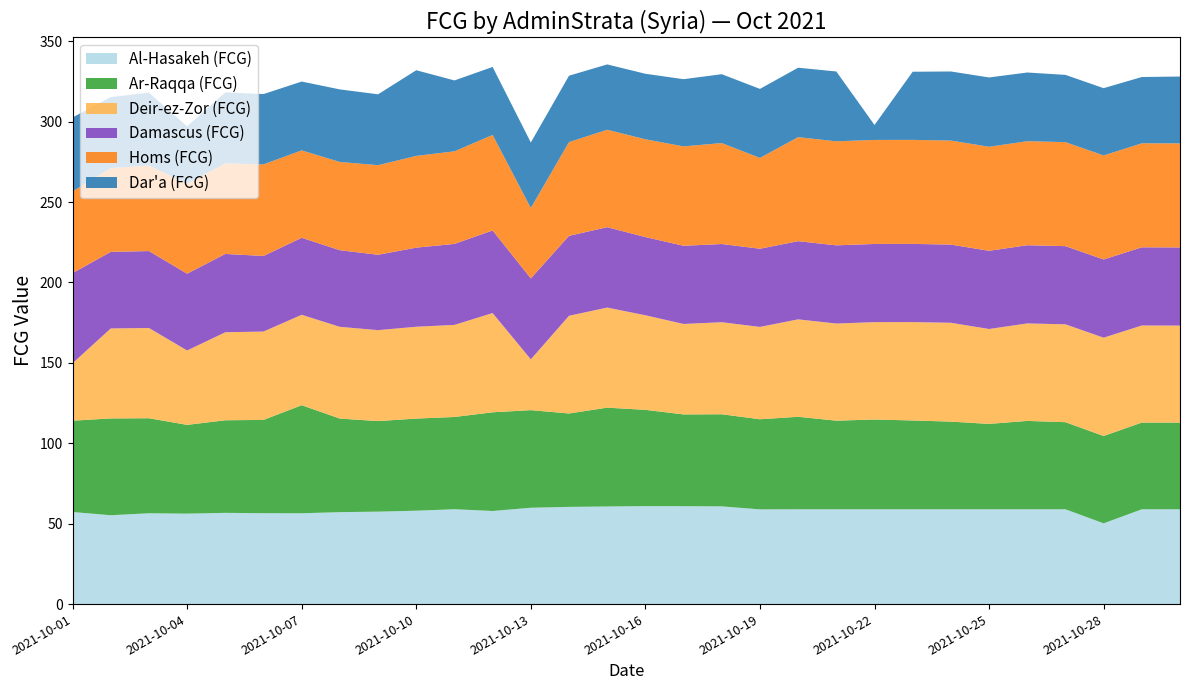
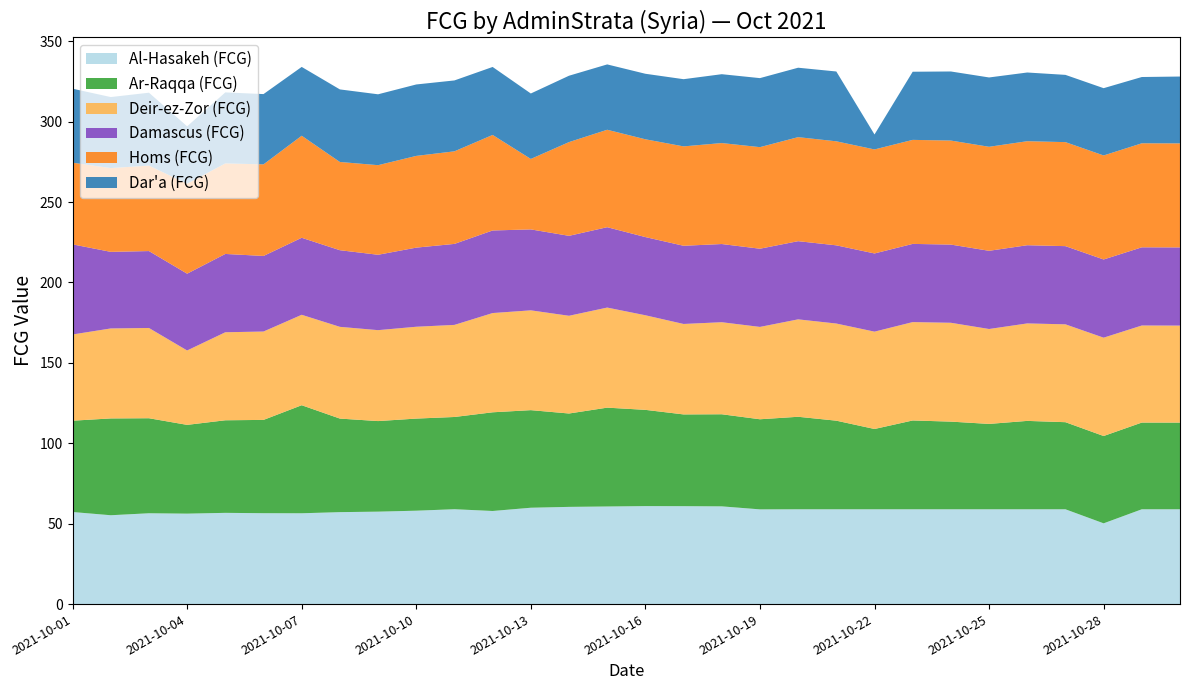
  {
    "Al-Hasakeh (FCG)": {
      "2021-10-01": 57,
      "2021-10-04": 56,
      "2021-10-07": 56,
      "2021-10-10": 58,
      "2021-10-13": 60,
      "2021-10-16": 61,
      "2021-10-19": 59,
      "2021-10-22": 59,
      "2021-10-25": 59,
      "2021-10-28": 50
    },
    "Ar-Raqqa (FCG)": {
      "2021-10-01": 57,
      "2021-10-04": 55,
      "2021-10-07": 67,
      "2021-10-10": 57,
      "2021-10-13": 61,
      "2021-10-16": 60,
      "2021-10-19": 56,
-     "2021-10-22": 56,
+     "2021-10-22": 50,
      "2021-10-25": 53,
      "2021-10-28": 54
    },
    "Deir-ez-Zor (FCG)": {
-     "2021-10-01": 36,
+     "2021-10-01": 54,
      "2021-10-04": 46,
      "2021-10-07": 56,
      "2021-10-10": 57,
-     "2021-10-13": 32,
+     "2021-10-13": 62,
      "2021-10-16": 59,
      "2021-10-19": 57,
      "2021-10-22": 61,
      "2021-10-25": 59,
      "2021-10-28": 61
    },
    "Damascus (FCG)": {
      "2021-10-01": 56,
      "2021-10-04": 48,
      "2021-10-07": 48,
      "2021-10-10": 49,
      "2021-10-13": 50,
      "2021-10-16": 49,
      "2021-10-19": 49,
      "2021-10-22": 49,
      "2021-10-25": 49,
      "2021-10-28": 49
    },
    "Homs (FCG)": {
      "2021-10-01": 51,
-     "2021-10-07": 54,
+     "2021-10-07": 63,
      "2021-10-10": 57,
      "2021-10-13": 44,
      "2021-10-16": 61,
-     "2021-10-19": 56,
+     "2021-10-19": 63,
      "2021-10-22": 65,
      "2021-10-25": 65,
      "2021-10-28": 65
    },
    "Dar'a (FCG)": {
      "2021-10-01": 46,
      "2021-10-07": 43,
-     "2021-10-10": 53,
+     "2021-10-10": 44,
      "2021-10-13": 41,
      "2021-10-16": 41,
      "2021-10-19": 43,
      "2021-10-22": 9,
      "2021-10-25": 43,
      "2021-10-28": 42
    }
  }
